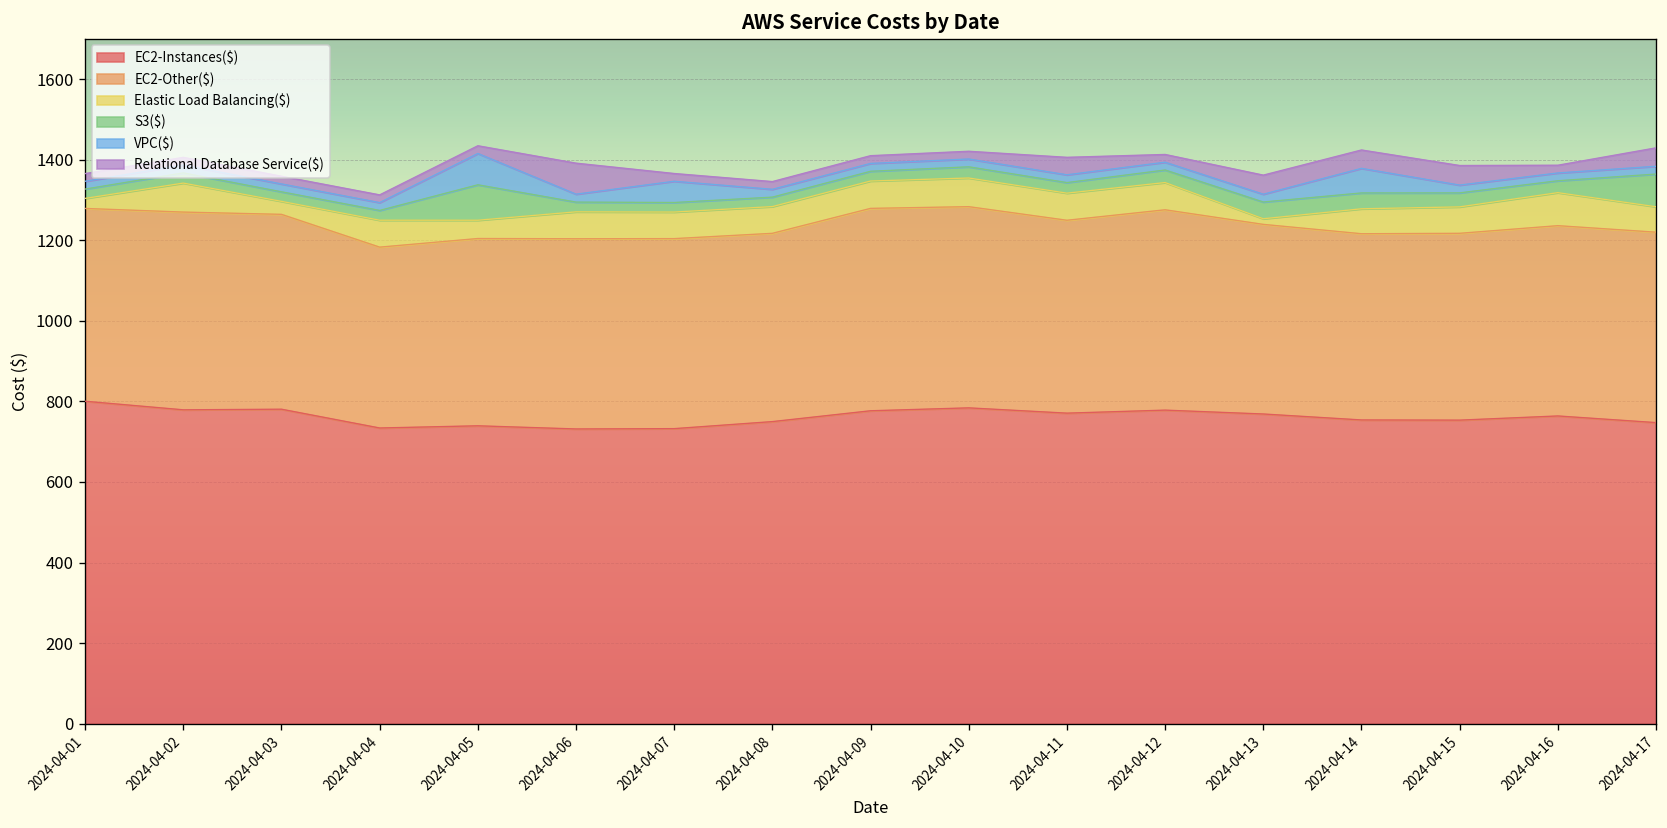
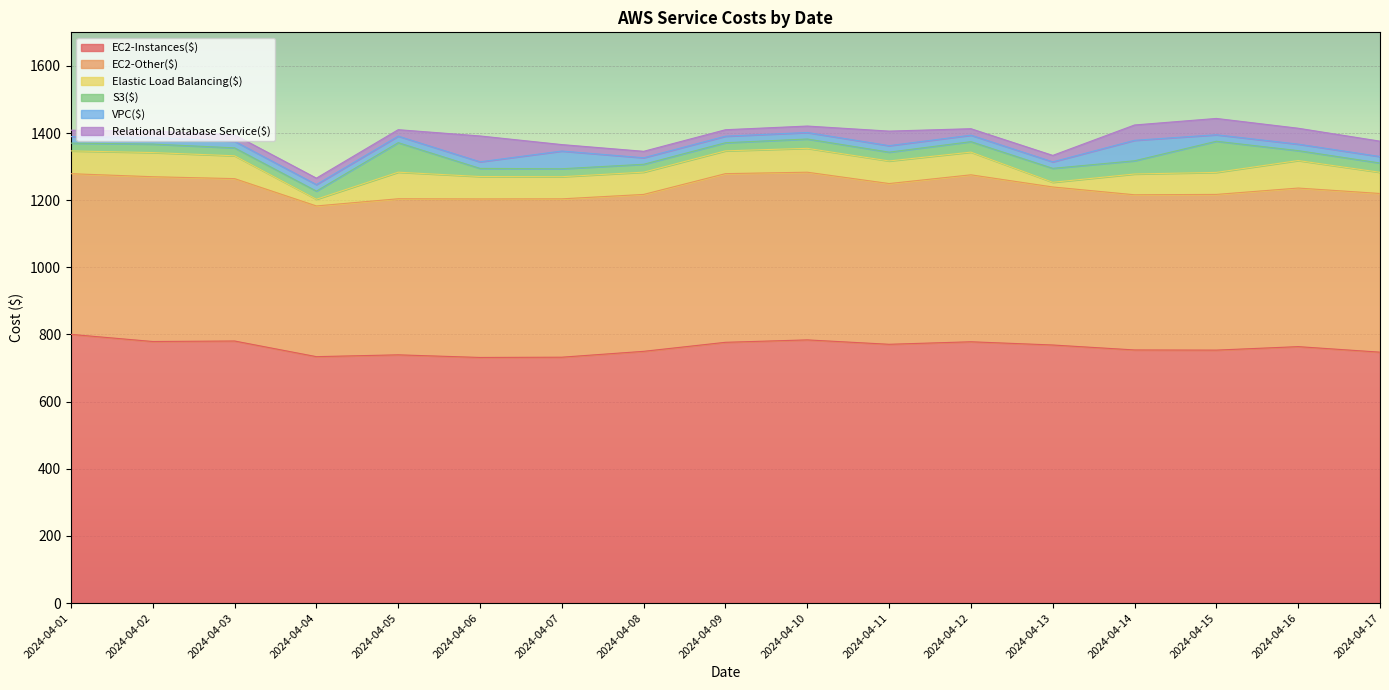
  {
    "Elastic Load Balancing($)": {
-     "2024-04-01": 20,
+     "2024-04-01": 70,
      "2024-04-02": 70,
-     "2024-04-03": 30,
-     "2024-04-04": 70,
-     "2024-04-05": 50,
+     "2024-04-03": 70,
+     "2024-04-04": 20,
+     "2024-04-05": 80,
      "2024-04-06": 70,
      "2024-04-07": 70,
      "2024-04-08": 70,
      "2024-04-09": 70,
      "2024-04-10": 70,
      "2024-04-11": 70,
      "2024-04-12": 70,
      "2024-04-13": 10,
      "2024-04-14": 60,
      "2024-04-15": 70,
      "2024-04-16": 80,
      "2024-04-17": 60
    },
    "S3($)": {
      "2024-04-01": 20,
      "2024-04-02": 30,
      "2024-04-03": 20,
      "2024-04-04": 20,
      "2024-04-05": 90,
      "2024-04-06": 20,
      "2024-04-07": 20,
      "2024-04-08": 20,
      "2024-04-09": 20,
      "2024-04-10": 30,
      "2024-04-11": 30,
      "2024-04-12": 30,
      "2024-04-13": 40,
      "2024-04-14": 40,
-     "2024-04-15": 30,
+     "2024-04-15": 90,
      "2024-04-16": 30,
-     "2024-04-17": 80
+     "2024-04-17": 30
    },
    "VPC($)": {
      "2024-04-01": 20,
      "2024-04-03": 20,
      "2024-04-04": 20,
-     "2024-04-05": 80,
+     "2024-04-05": 20,
      "2024-04-06": 20,
      "2024-04-07": 50,
      "2024-04-08": 20,
      "2024-04-09": 20,
      "2024-04-10": 20,
      "2024-04-11": 20,
      "2024-04-12": 20,
      "2024-04-13": 20,
      "2024-04-14": 60,
      "2024-04-15": 20,
      "2024-04-16": 20,
      "2024-04-17": 20
    },
    "Relational Database Service($)": {
      "2024-04-01": 20,
      "2024-04-04": 20,
      "2024-04-05": 20,
      "2024-04-06": 80,
      "2024-04-07": 20,
      "2024-04-08": 20,
      "2024-04-09": 20,
      "2024-04-10": 20,
      "2024-04-11": 40,
      "2024-04-12": 20,
-     "2024-04-13": 50,
+     "2024-04-13": 20,
      "2024-04-14": 50,
      "2024-04-15": 50,
-     "2024-04-16": 20,
+     "2024-04-16": 50,
      "2024-04-17": 50
    }
  }
